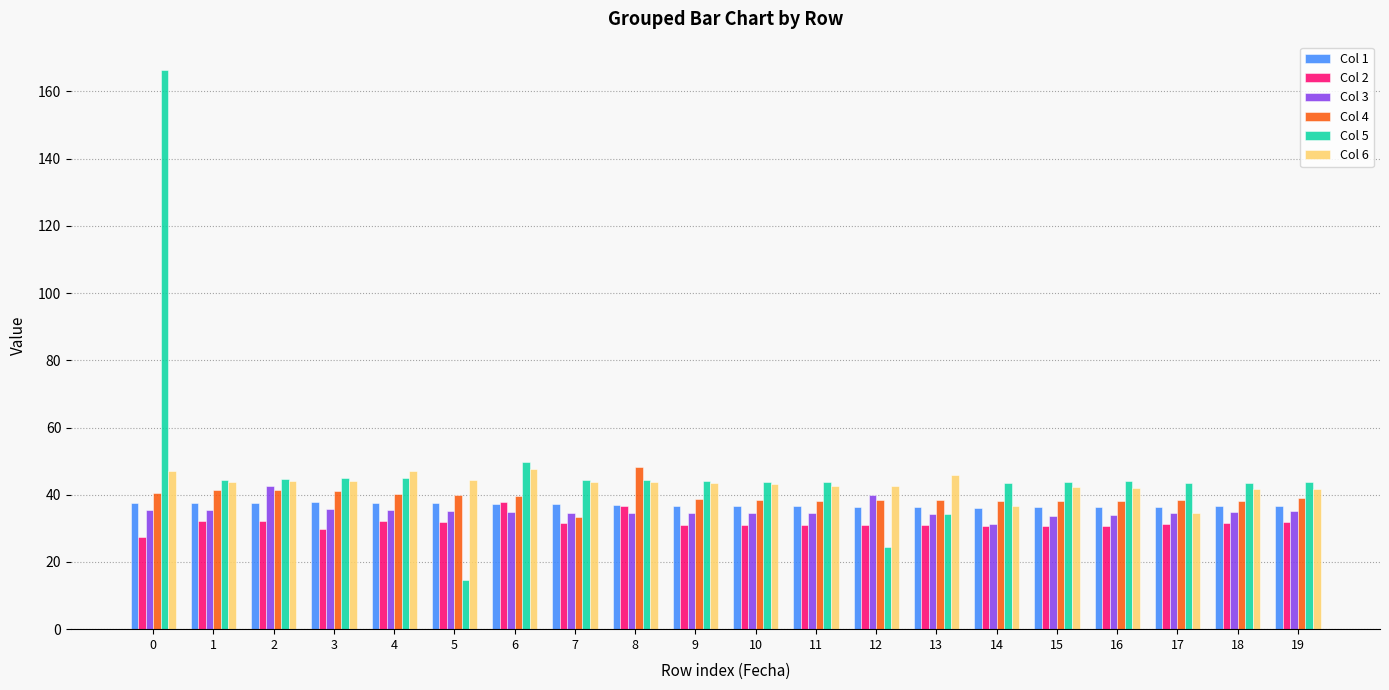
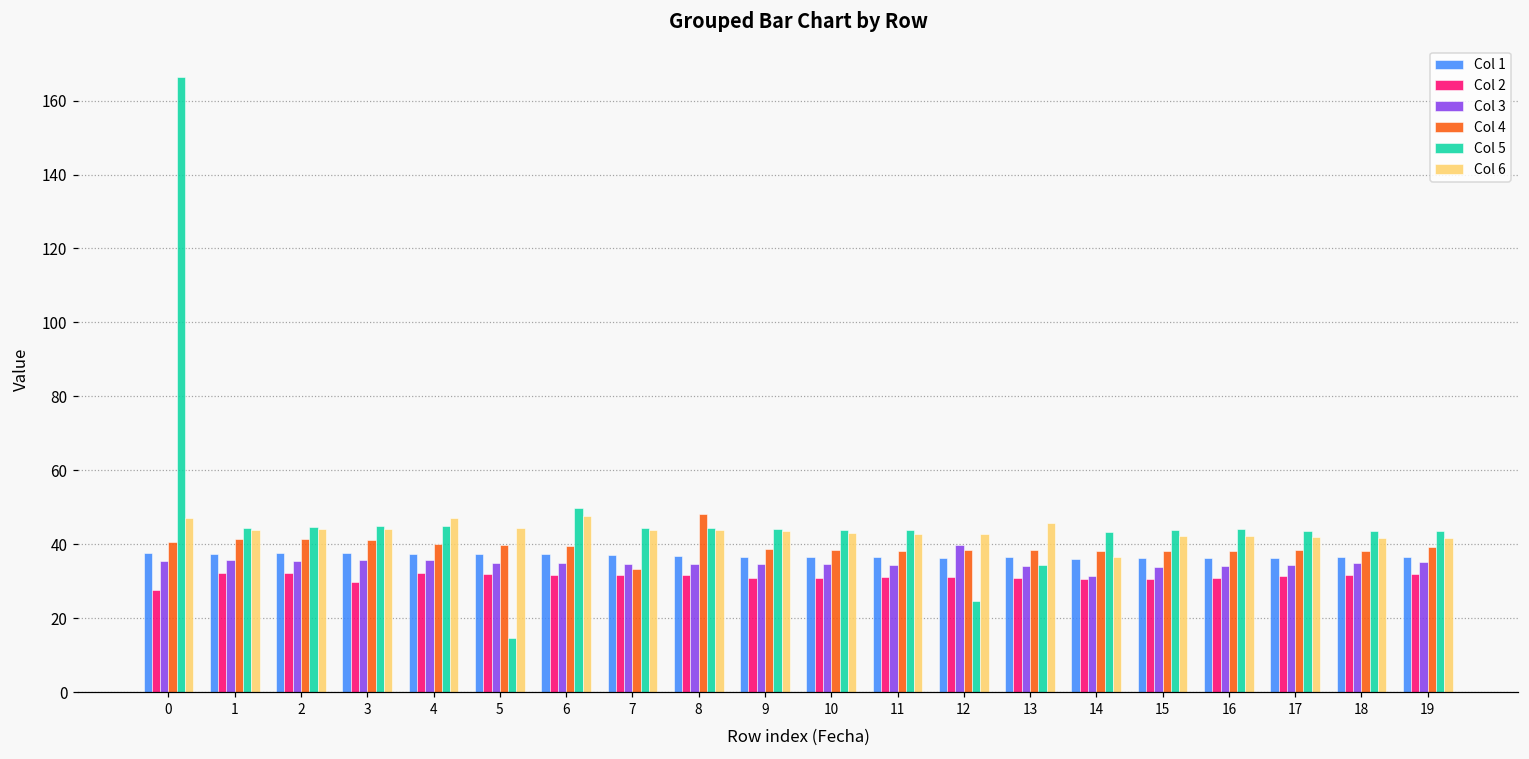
  {
    "Col 1": {
      "0": 38,
      "1": 37,
      "2": 38,
      "3": 38,
      "4": 37,
      "5": 37,
      "6": 37,
      "7": 37,
      "8": 37,
      "9": 37,
      "10": 37,
      "11": 37,
      "12": 36,
      "13": 36,
      "14": 36,
      "15": 36,
      "16": 36,
      "17": 36,
      "18": 37,
      "19": 37
    },
    "Col 2": {
      "0": 28,
      "1": 32,
      "2": 32,
      "3": 30,
      "4": 32,
      "5": 32,
-     "6": 38,
+     "6": 32,
      "7": 32,
-     "8": 37,
+     "8": 32,
      "9": 31,
      "10": 31,
      "11": 31,
      "12": 31,
      "13": 31,
      "14": 31,
      "15": 31,
      "16": 31,
      "17": 31,
      "18": 32,
      "19": 32
    },
    "Col 3": {
      "0": 35,
      "1": 36,
-     "2": 43,
+     "2": 36,
      "3": 36,
      "4": 36,
      "5": 35,
      "6": 35,
      "7": 35,
      "8": 35,
      "9": 35,
      "10": 35,
      "11": 34,
      "12": 40,
      "13": 34,
      "14": 31,
      "15": 34,
      "16": 34,
      "17": 34,
      "18": 35,
      "19": 35
    },
    "Col 4": {
      "0": 41,
      "1": 41,
      "2": 41,
      "3": 41,
      "4": 40,
      "5": 40,
      "6": 40,
      "7": 33,
      "8": 48,
      "9": 39,
      "10": 38,
      "11": 38,
      "12": 38,
      "13": 39,
      "14": 38,
      "15": 38,
      "16": 38,
      "17": 38,
      "18": 38,
      "19": 39
    },
    "Col 5": {
      "0": 167,
      "1": 44,
      "2": 45,
      "3": 45,
      "4": 45,
      "5": 15,
      "6": 50,
      "7": 45,
      "8": 44,
      "9": 44,
      "10": 44,
      "11": 44,
      "12": 25,
      "13": 34,
      "14": 43,
      "15": 44,
      "16": 44,
      "17": 43,
      "18": 44,
      "19": 44
    },
    "Col 6": {
      "0": 47,
      "1": 44,
      "2": 44,
      "3": 44,
      "4": 47,
      "5": 44,
      "6": 48,
      "7": 44,
      "8": 44,
      "9": 43,
      "10": 43,
      "11": 43,
      "12": 43,
      "13": 46,
      "14": 37,
      "15": 42,
      "16": 42,
-     "17": 35,
+     "17": 42,
      "18": 42,
      "19": 42
    }
  }
